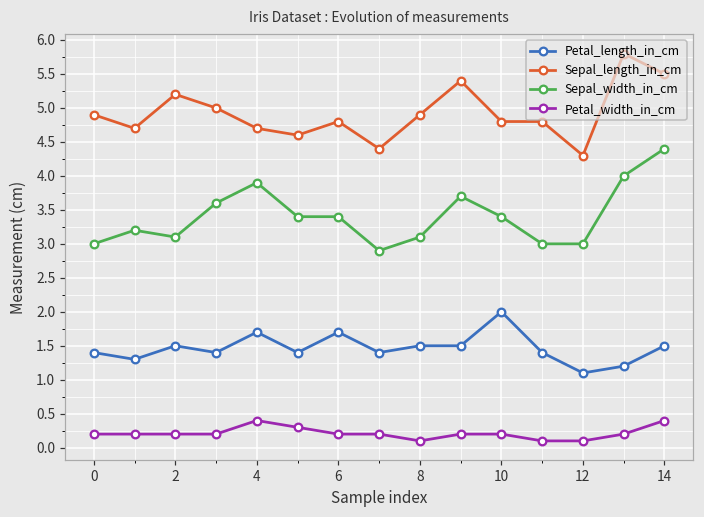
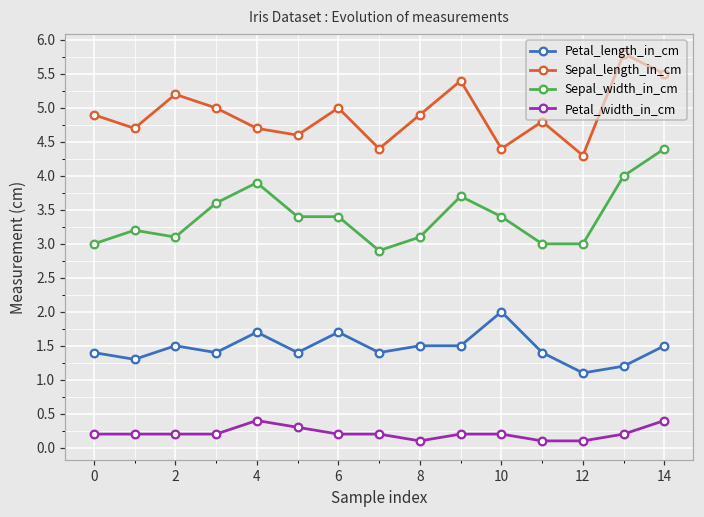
  {
    "Petal_length_in_cm": {
      "0": 1.4,
      "2": 1.5,
      "4": 1.7,
      "6": 1.7,
      "8": 1.5,
      "10": 2.0,
      "12": 1.1,
      "14": 1.5
    },
    "Sepal_length_in_cm": {
      "0": 4.9,
      "2": 5.2,
      "4": 4.7,
-     "6": 4.8,
+     "6": 5.0,
      "8": 4.9,
-     "10": 4.8,
+     "10": 4.4,
      "12": 4.3
    },
    "Sepal_width_in_cm": {
      "0": 3.0,
      "2": 3.1,
      "4": 3.9,
      "6": 3.4,
      "8": 3.1,
      "10": 3.4,
      "12": 3.0,
      "14": 4.4
    },
    "Petal_width_in_cm": {
      "0": 0.2,
      "2": 0.2,
      "4": 0.4,
      "6": 0.2,
      "8": 0.1,
      "10": 0.2,
      "12": 0.1,
      "14": 0.4
    }
  }
